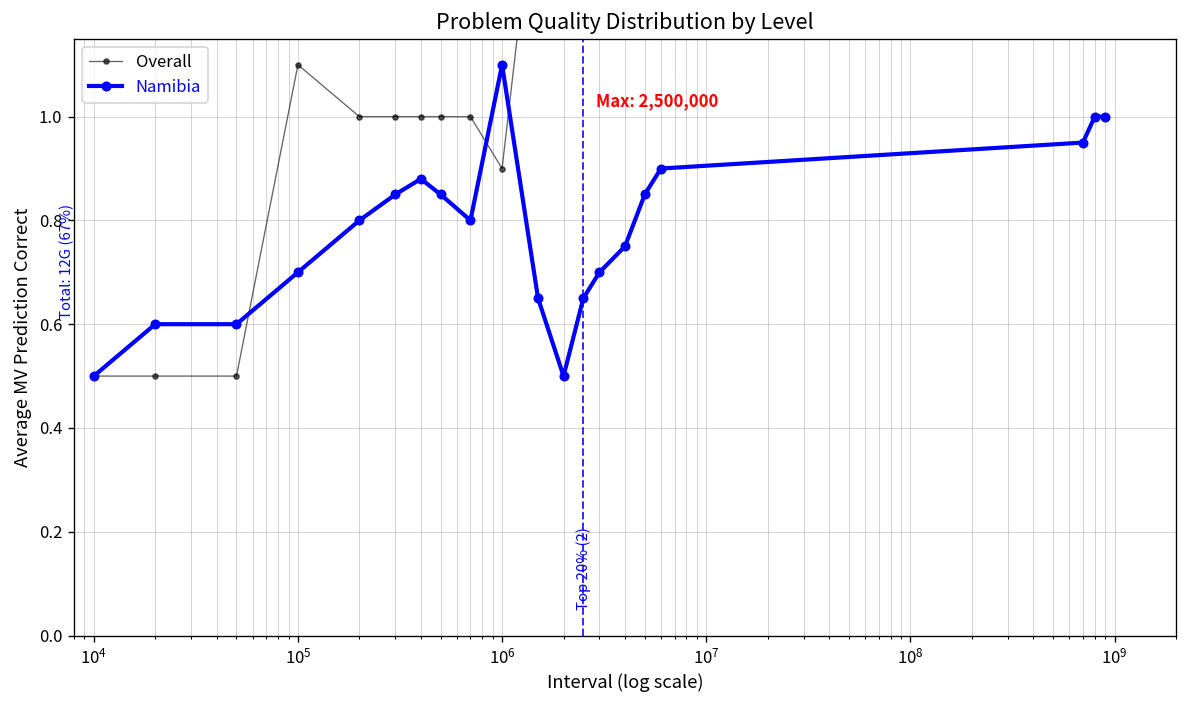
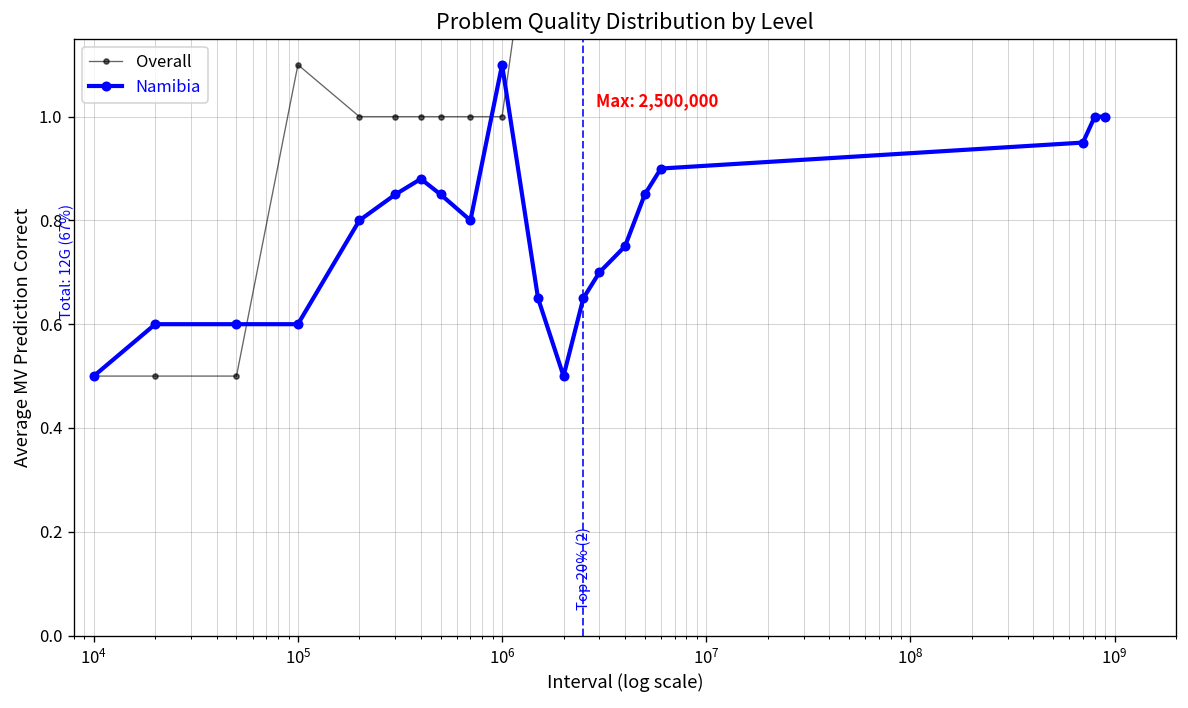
  {
    "Overall": {
      "10^5": 1.1,
-     "10^6": 0.9
+     "10^6": 1.0
    },
    "Namibia": {
-     "10^5": 0.7,
+     "10^5": 0.6,
      "10^6": 1.1
    }
  }
